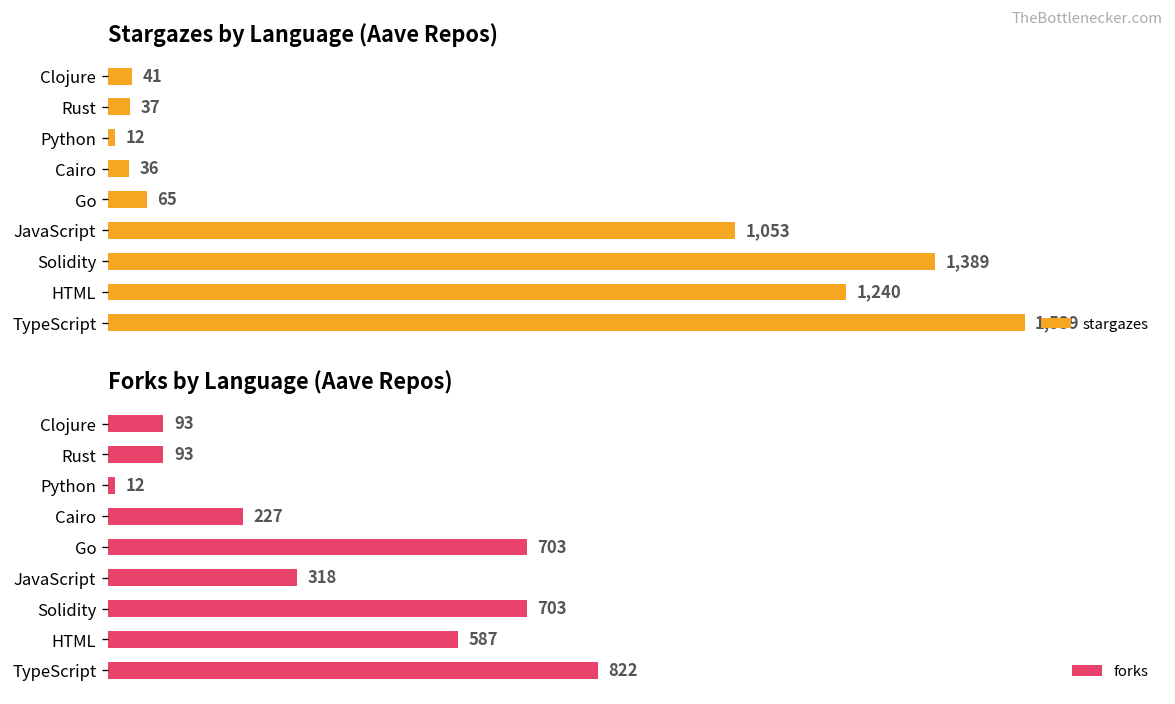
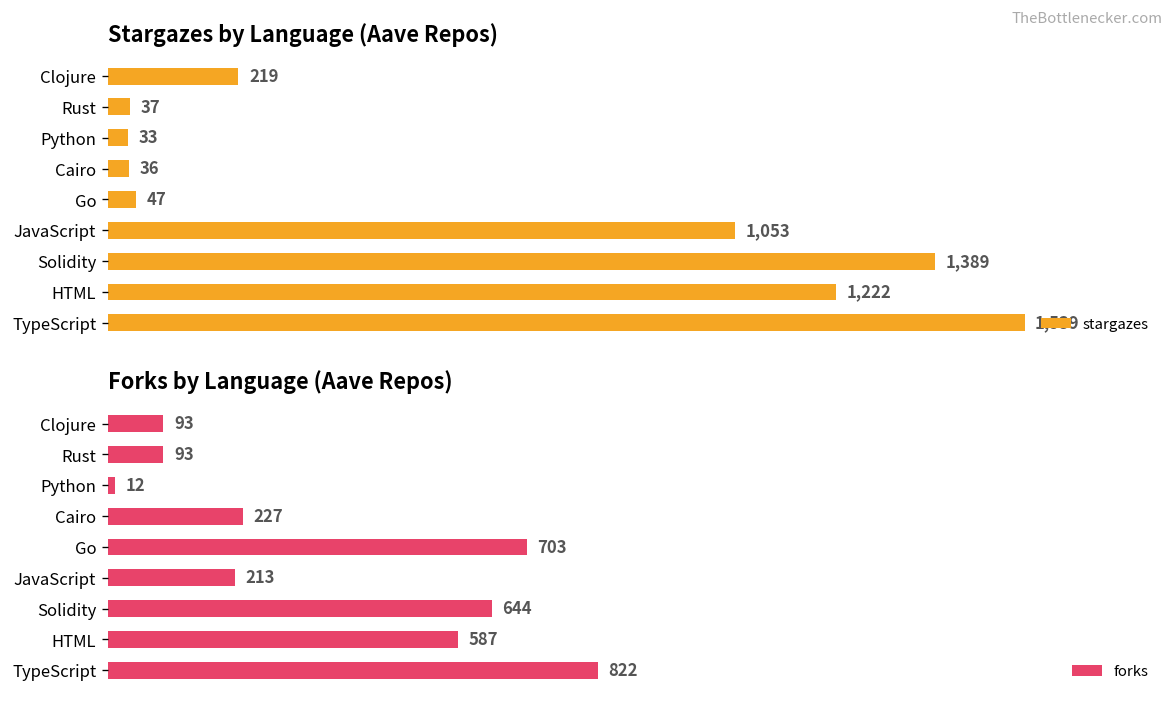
  {
    "Stargazes by Language (Aave Repos)": {
-     "Clojure": "41",
+     "Clojure": "219",
      "Rust": "37",
-     "Python": "12",
+     "Python": "33",
      "Cairo": "36",
-     "Go": "65",
+     "Go": "47",
      "JavaScript": "1,053",
      "Solidity": "1,389",
-     "HTML": "1,240",
+     "HTML": "1,222",
      "TypeScript": "1,539"
    },
    "Forks by Language (Aave Repos)": {
      "Clojure": "93",
      "Rust": "93",
      "Python": "12",
      "Cairo": "227",
      "Go": "703",
-     "JavaScript": "318",
-     "Solidity": "703",
+     "JavaScript": "213",
+     "Solidity": "644",
      "HTML": "587",
      "TypeScript": "822"
    }
  }
